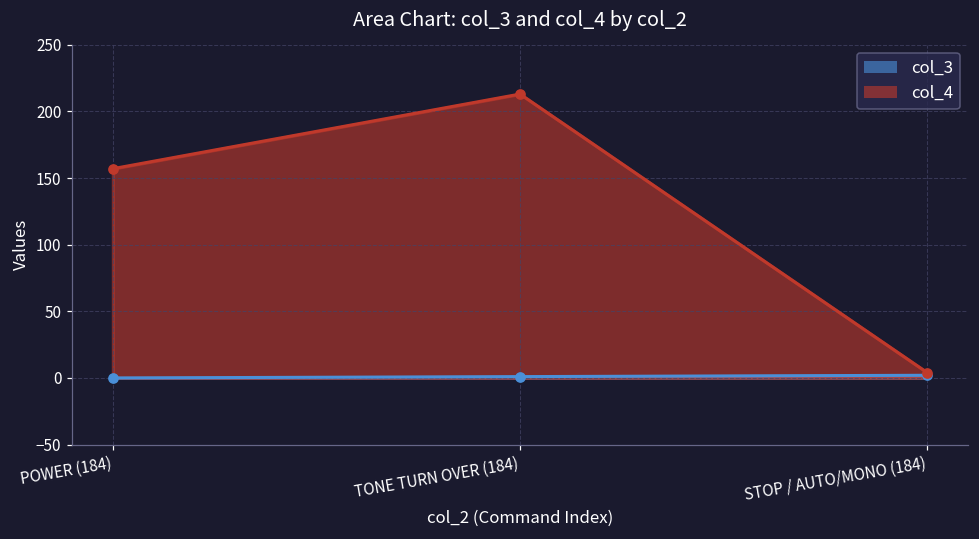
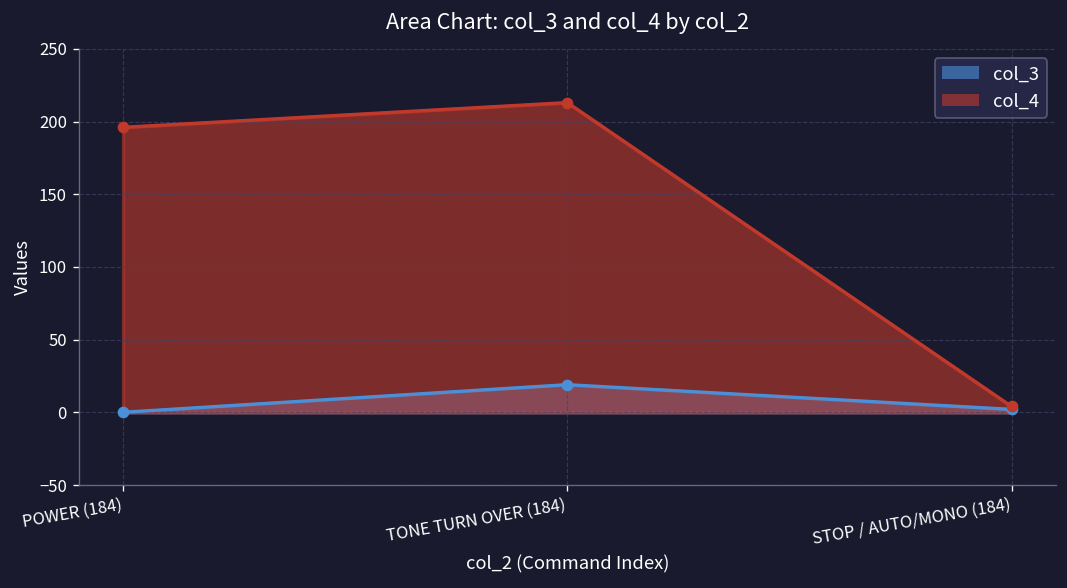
  {
    "col_3": {
      "POWER (184)": 0,
-     "TONE TURN OVER (184)": 1
+     "TONE TURN OVER (184)": 19
    },
    "col_4": {
-     "POWER (184)": 157,
+     "POWER (184)": 196,
      "TONE TURN OVER (184)": 213
    }
  }
